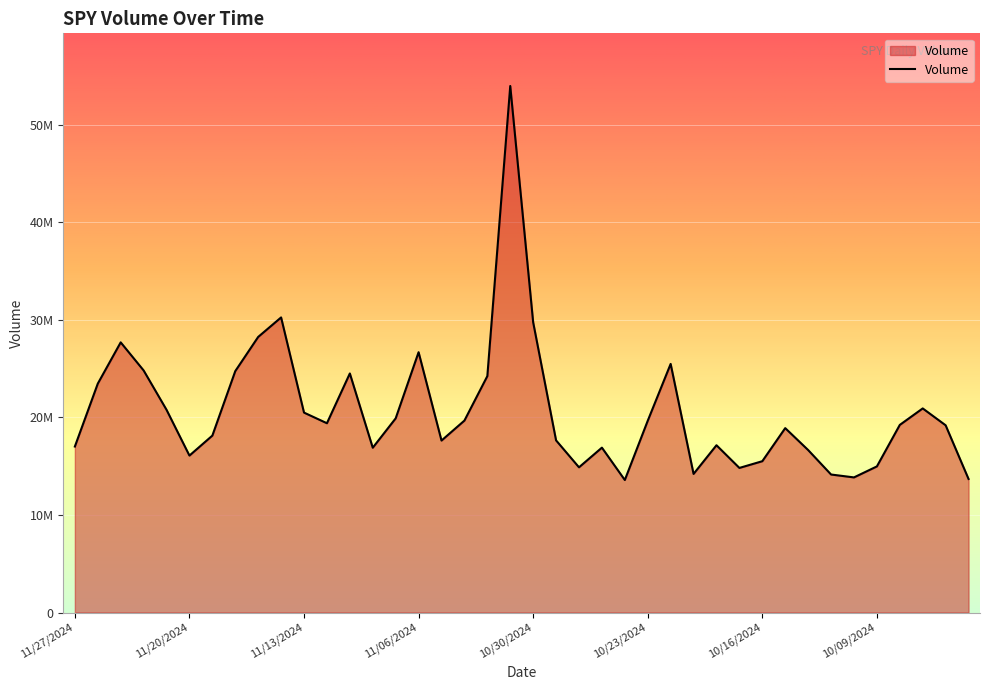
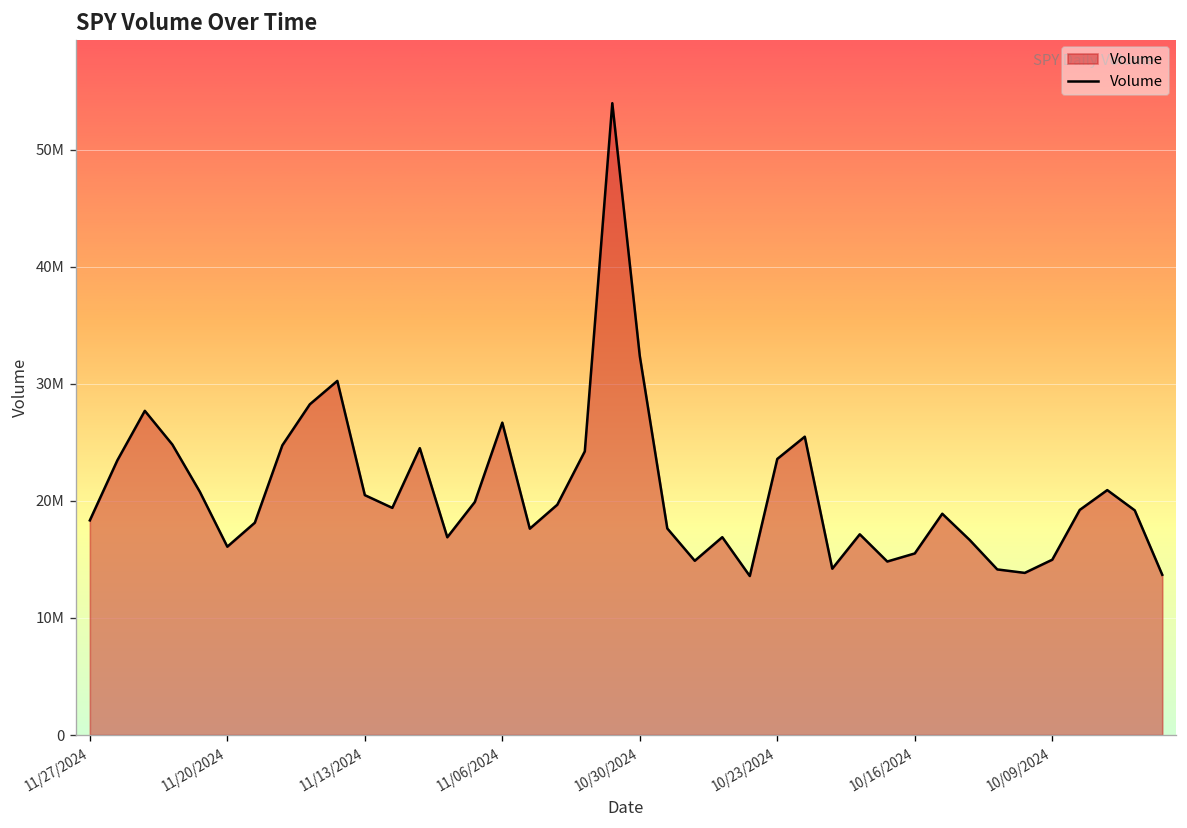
  {
-   "11/27/2024": 17000000,
+   "11/27/2024": 18000000,
    "11/20/2024": 16000000,
    "11/13/2024": 20000000,
    "11/06/2024": 27000000,
-   "10/30/2024": 30000000,
-   "10/23/2024": 20000000,
+   "10/30/2024": 32000000,
+   "10/23/2024": 24000000,
    "10/16/2024": 16000000,
    "10/09/2024": 15000000
  }
